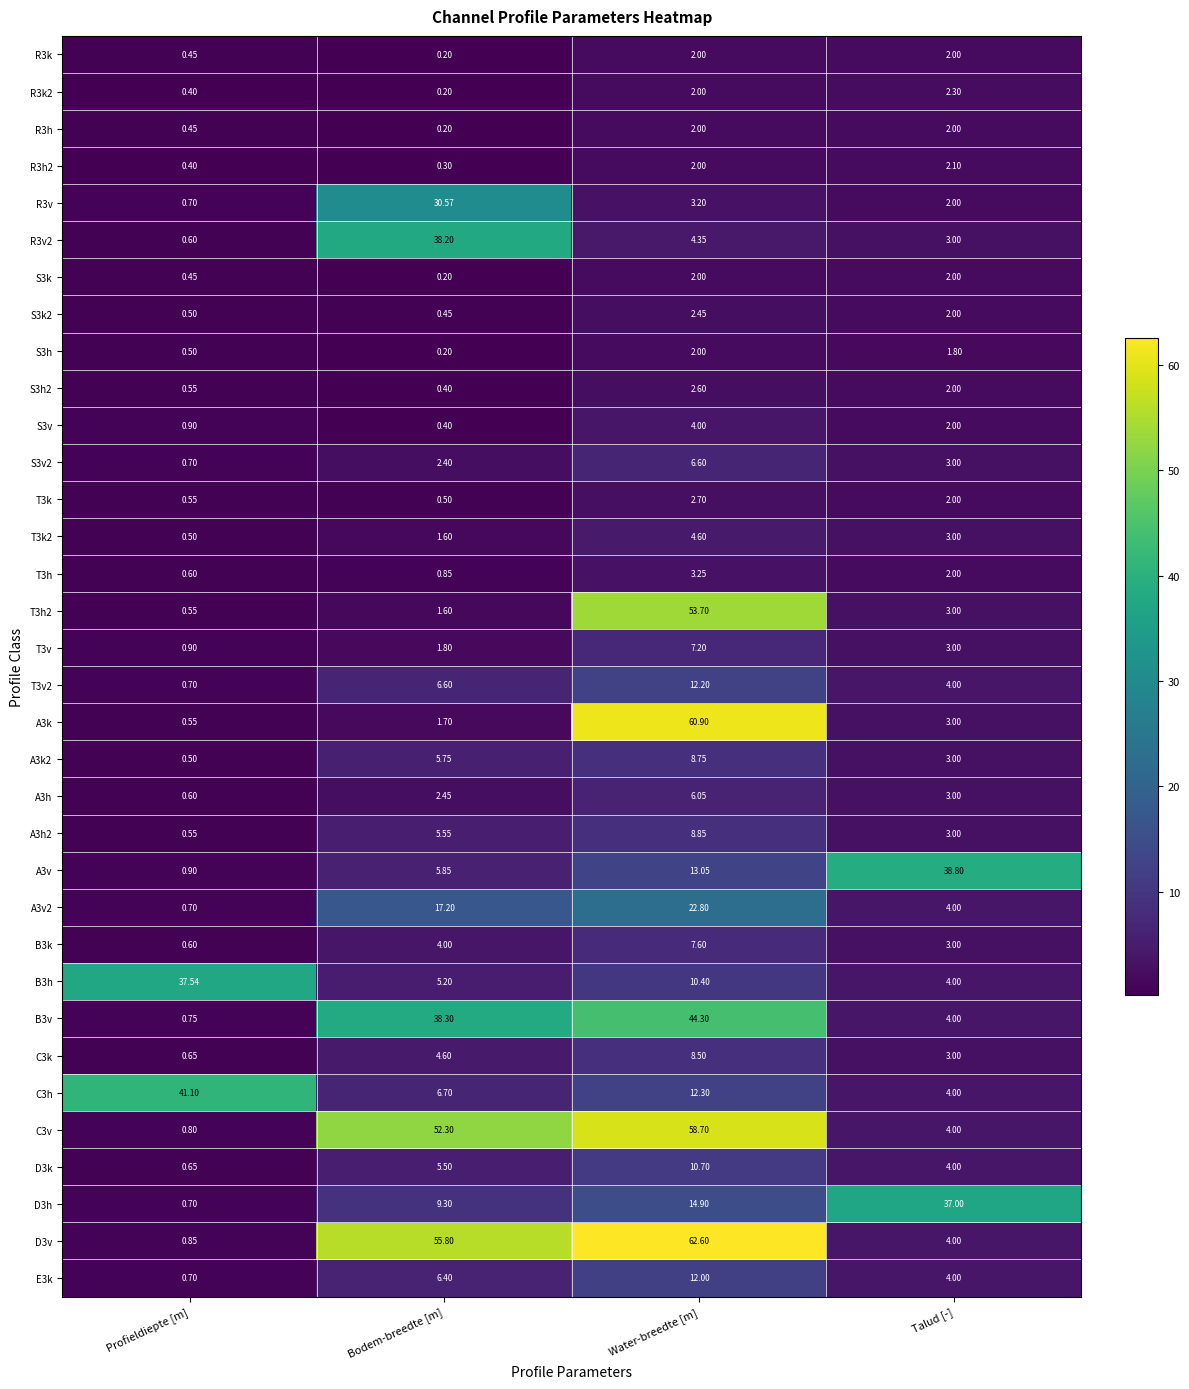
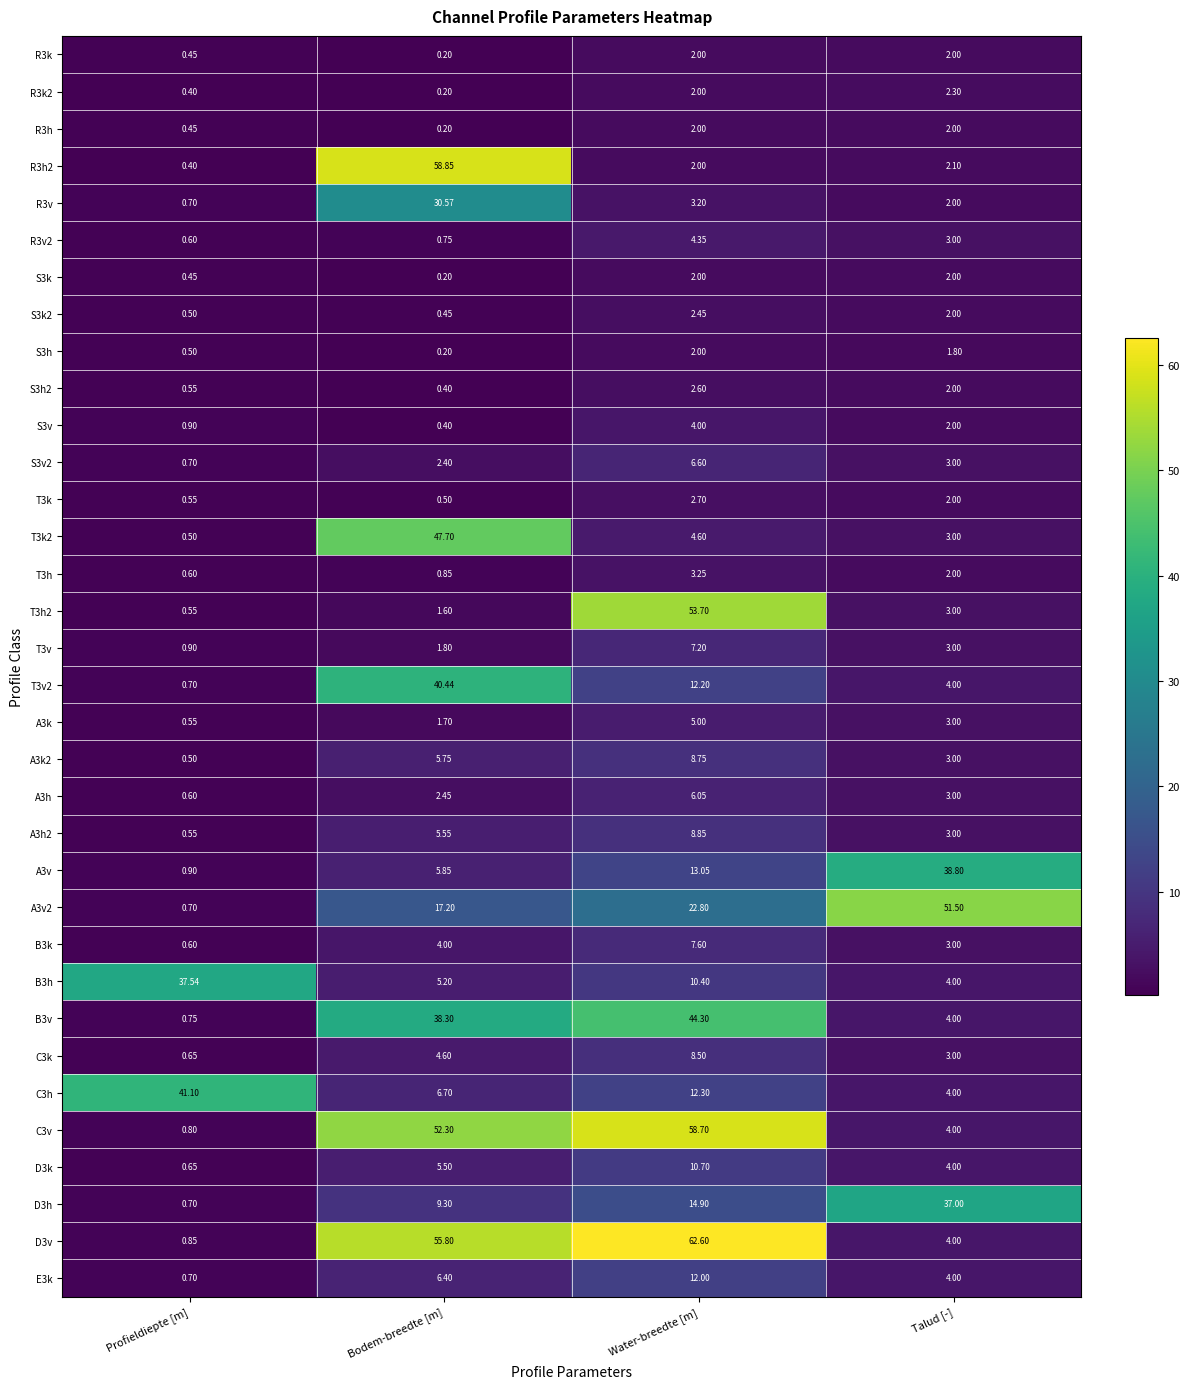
  {
    "R3k": {
      "Profieldiepte [m]": 0.45,
      "Bodem-breedte [m]": 0.20,
      "Water-breedte [m]": 2.00,
      "Talud [-]": 2.00
    },
    "R3k2": {
      "Profieldiepte [m]": 0.40,
      "Bodem-breedte [m]": 0.20,
      "Water-breedte [m]": 2.00,
      "Talud [-]": 2.30
    },
    "R3h": {
      "Profieldiepte [m]": 0.45,
      "Bodem-breedte [m]": 0.20,
      "Water-breedte [m]": 2.00,
      "Talud [-]": 2.00
    },
    "R3h2": {
      "Profieldiepte [m]": 0.40,
-     "Bodem-breedte [m]": 0.30,
+     "Bodem-breedte [m]": 58.85,
      "Water-breedte [m]": 2.00,
      "Talud [-]": 2.10
    },
    "R3v": {
      "Profieldiepte [m]": 0.70,
      "Bodem-breedte [m]": 30.57,
      "Water-breedte [m]": 3.20,
      "Talud [-]": 2.00
    },
    "R3v2": {
      "Profieldiepte [m]": 0.60,
-     "Bodem-breedte [m]": 38.20,
+     "Bodem-breedte [m]": 0.75,
      "Water-breedte [m]": 4.35,
      "Talud [-]": 3.00
    },
    "S3k": {
      "Profieldiepte [m]": 0.45,
      "Bodem-breedte [m]": 0.20,
      "Water-breedte [m]": 2.00,
      "Talud [-]": 2.00
    },
    "S3k2": {
      "Profieldiepte [m]": 0.50,
      "Bodem-breedte [m]": 0.45,
      "Water-breedte [m]": 2.45,
      "Talud [-]": 2.00
    },
    "S3h": {
      "Profieldiepte [m]": 0.50,
      "Bodem-breedte [m]": 0.20,
      "Water-breedte [m]": 2.00,
      "Talud [-]": 1.80
    },
    "S3h2": {
      "Profieldiepte [m]": 0.55,
      "Bodem-breedte [m]": 0.40,
      "Water-breedte [m]": 2.60,
      "Talud [-]": 2.00
    },
    "S3v": {
      "Profieldiepte [m]": 0.90,
      "Bodem-breedte [m]": 0.40,
      "Water-breedte [m]": 4.00,
      "Talud [-]": 2.00
    },
    "S3v2": {
      "Profieldiepte [m]": 0.70,
      "Bodem-breedte [m]": 2.40,
      "Water-breedte [m]": 6.60,
      "Talud [-]": 3.00
    },
    "T3k": {
      "Profieldiepte [m]": 0.55,
      "Bodem-breedte [m]": 0.50,
      "Water-breedte [m]": 2.70,
      "Talud [-]": 2.00
    },
    "T3k2": {
      "Profieldiepte [m]": 0.50,
-     "Bodem-breedte [m]": 1.60,
+     "Bodem-breedte [m]": 47.70,
      "Water-breedte [m]": 4.60,
      "Talud [-]": 3.00
    },
    "T3h": {
      "Profieldiepte [m]": 0.60,
      "Bodem-breedte [m]": 0.85,
      "Water-breedte [m]": 3.25,
      "Talud [-]": 2.00
    },
    "T3h2": {
      "Profieldiepte [m]": 0.55,
      "Bodem-breedte [m]": 1.60,
      "Water-breedte [m]": 53.70,
      "Talud [-]": 3.00
    },
    "T3v": {
      "Profieldiepte [m]": 0.90,
      "Bodem-breedte [m]": 1.80,
      "Water-breedte [m]": 7.20,
      "Talud [-]": 3.00
    },
    "T3v2": {
      "Profieldiepte [m]": 0.70,
-     "Bodem-breedte [m]": 6.60,
+     "Bodem-breedte [m]": 40.44,
      "Water-breedte [m]": 12.20,
      "Talud [-]": 4.00
    },
    "A3k": {
      "Profieldiepte [m]": 0.55,
      "Bodem-breedte [m]": 1.70,
-     "Water-breedte [m]": 60.90,
+     "Water-breedte [m]": 5.00,
      "Talud [-]": 3.00
    },
    "A3k2": {
      "Profieldiepte [m]": 0.50,
      "Bodem-breedte [m]": 5.75,
      "Water-breedte [m]": 8.75,
      "Talud [-]": 3.00
    },
    "A3h": {
      "Profieldiepte [m]": 0.60,
      "Bodem-breedte [m]": 2.45,
      "Water-breedte [m]": 6.05,
      "Talud [-]": 3.00
    },
    "A3h2": {
      "Profieldiepte [m]": 0.55,
      "Bodem-breedte [m]": 5.55,
      "Water-breedte [m]": 8.85,
      "Talud [-]": 3.00
    },
    "A3v": {
      "Profieldiepte [m]": 0.90,
      "Bodem-breedte [m]": 5.85,
      "Water-breedte [m]": 13.05,
      "Talud [-]": 38.80
    },
    "A3v2": {
      "Profieldiepte [m]": 0.70,
      "Bodem-breedte [m]": 17.20,
      "Water-breedte [m]": 22.80,
-     "Talud [-]": 4.00
+     "Talud [-]": 51.50
    },
    "B3k": {
      "Profieldiepte [m]": 0.60,
      "Bodem-breedte [m]": 4.00,
      "Water-breedte [m]": 7.60,
      "Talud [-]": 3.00
    },
    "B3h": {
      "Profieldiepte [m]": 37.54,
      "Bodem-breedte [m]": 5.20,
      "Water-breedte [m]": 10.40,
      "Talud [-]": 4.00
    },
    "B3v": {
      "Profieldiepte [m]": 0.75,
      "Bodem-breedte [m]": 38.30,
      "Water-breedte [m]": 44.30,
      "Talud [-]": 4.00
    },
    "C3k": {
      "Profieldiepte [m]": 0.65,
      "Bodem-breedte [m]": 4.60,
      "Water-breedte [m]": 8.50,
      "Talud [-]": 3.00
    },
    "C3h": {
      "Profieldiepte [m]": 41.10,
      "Bodem-breedte [m]": 6.70,
      "Water-breedte [m]": 12.30,
      "Talud [-]": 4.00
    },
    "C3v": {
      "Profieldiepte [m]": 0.80,
      "Bodem-breedte [m]": 52.30,
      "Water-breedte [m]": 58.70,
      "Talud [-]": 4.00
    },
    "D3k": {
      "Profieldiepte [m]": 0.65,
      "Bodem-breedte [m]": 5.50,
      "Water-breedte [m]": 10.70,
      "Talud [-]": 4.00
    },
    "D3h": {
      "Profieldiepte [m]": 0.70,
      "Bodem-breedte [m]": 9.30,
      "Water-breedte [m]": 14.90,
      "Talud [-]": 37.00
    },
    "D3v": {
      "Profieldiepte [m]": 0.85,
      "Bodem-breedte [m]": 55.80,
      "Water-breedte [m]": 62.60,
      "Talud [-]": 4.00
    },
    "E3k": {
      "Profieldiepte [m]": 0.70,
      "Bodem-breedte [m]": 6.40,
      "Water-breedte [m]": 12.00,
      "Talud [-]": 4.00
    }
  }
